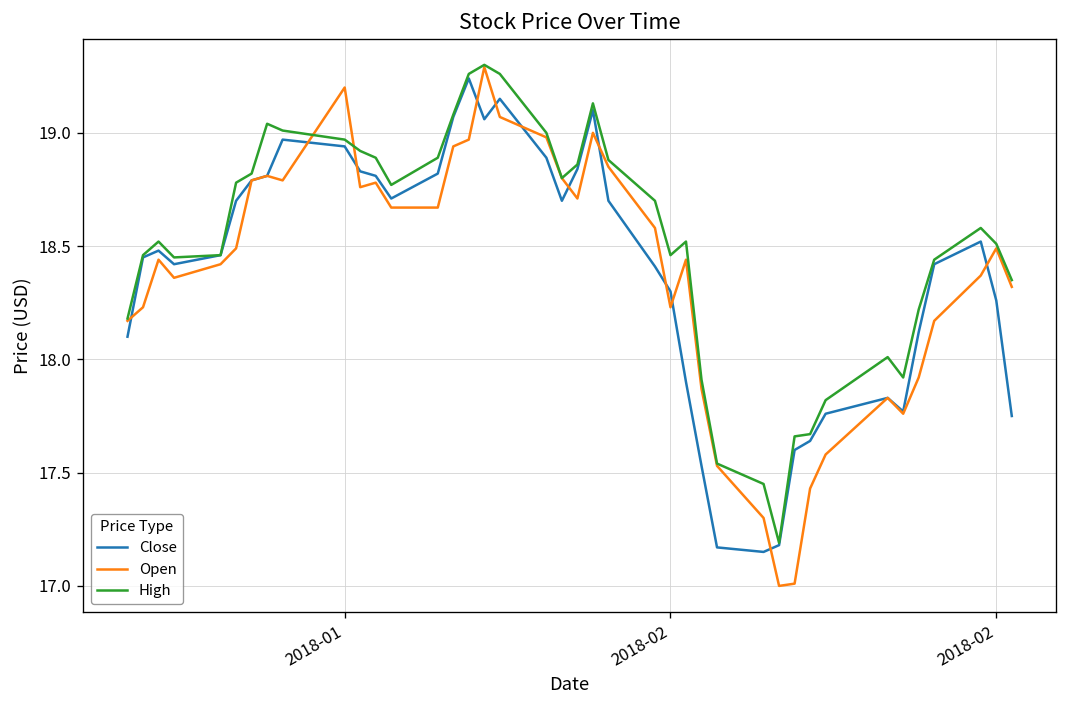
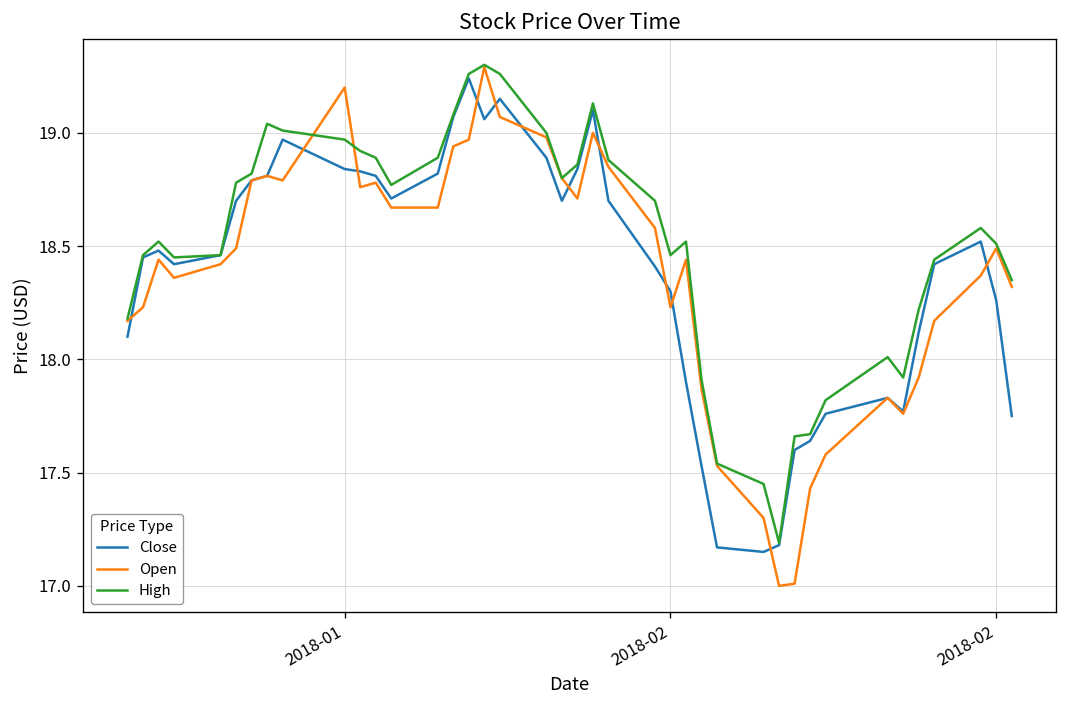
  {
    "Close": {
-     "2018-01": 18.94
+     "2018-01": 18.84
    },
    "Open": {
      "2018-01": 19.20
    },
    "High": {
      "2018-01": 18.97
    }
  }
